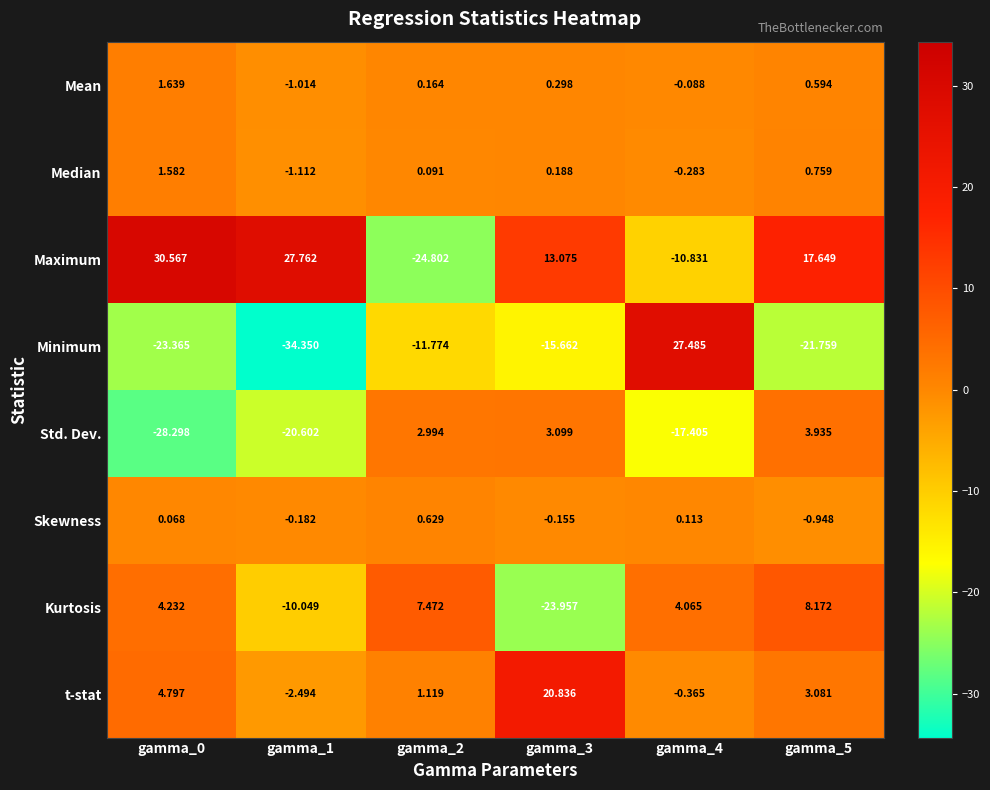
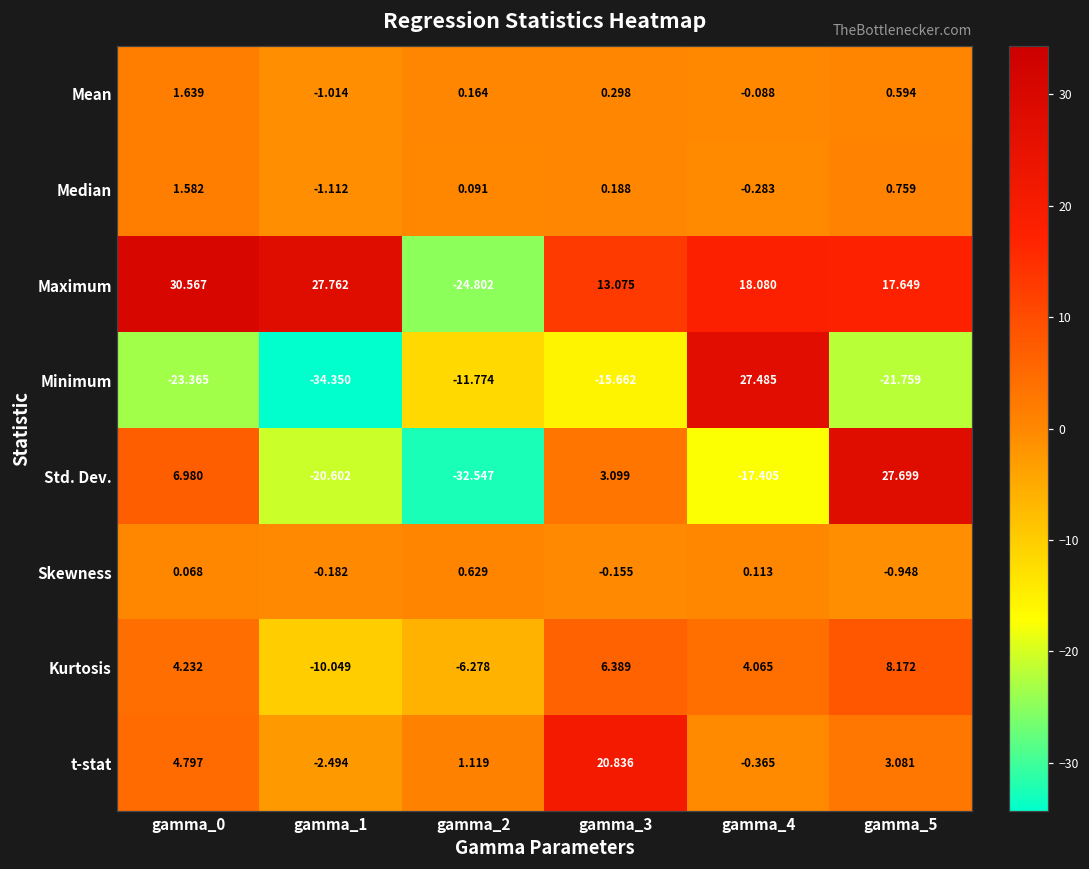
  {
    "Mean": {
      "gamma_0": 1.639,
      "gamma_1": -1.014,
      "gamma_2": 0.164,
      "gamma_3": 0.298,
      "gamma_4": -0.088,
      "gamma_5": 0.594
    },
    "Median": {
      "gamma_0": 1.582,
      "gamma_1": -1.112,
      "gamma_2": 0.091,
      "gamma_3": 0.188,
      "gamma_4": -0.283,
      "gamma_5": 0.759
    },
    "Maximum": {
      "gamma_0": 30.567,
      "gamma_1": 27.762,
      "gamma_2": -24.802,
      "gamma_3": 13.075,
-     "gamma_4": -10.831,
+     "gamma_4": 18.080,
      "gamma_5": 17.649
    },
    "Minimum": {
      "gamma_0": -23.365,
      "gamma_1": -34.350,
      "gamma_2": -11.774,
      "gamma_3": -15.662,
      "gamma_4": 27.485,
      "gamma_5": -21.759
    },
    "Std. Dev.": {
-     "gamma_0": -28.298,
+     "gamma_0": 6.980,
      "gamma_1": -20.602,
-     "gamma_2": 2.994,
+     "gamma_2": -32.547,
      "gamma_3": 3.099,
      "gamma_4": -17.405,
-     "gamma_5": 3.935
+     "gamma_5": 27.699
    },
    "Skewness": {
      "gamma_0": 0.068,
      "gamma_1": -0.182,
      "gamma_2": 0.629,
      "gamma_3": -0.155,
      "gamma_4": 0.113,
      "gamma_5": -0.948
    },
    "Kurtosis": {
      "gamma_0": 4.232,
      "gamma_1": -10.049,
-     "gamma_2": 7.472,
-     "gamma_3": -23.957,
+     "gamma_2": -6.278,
+     "gamma_3": 6.389,
      "gamma_4": 4.065,
      "gamma_5": 8.172
    },
    "t-stat": {
      "gamma_0": 4.797,
      "gamma_1": -2.494,
      "gamma_2": 1.119,
      "gamma_3": 20.836,
      "gamma_4": -0.365,
      "gamma_5": 3.081
    }
  }
